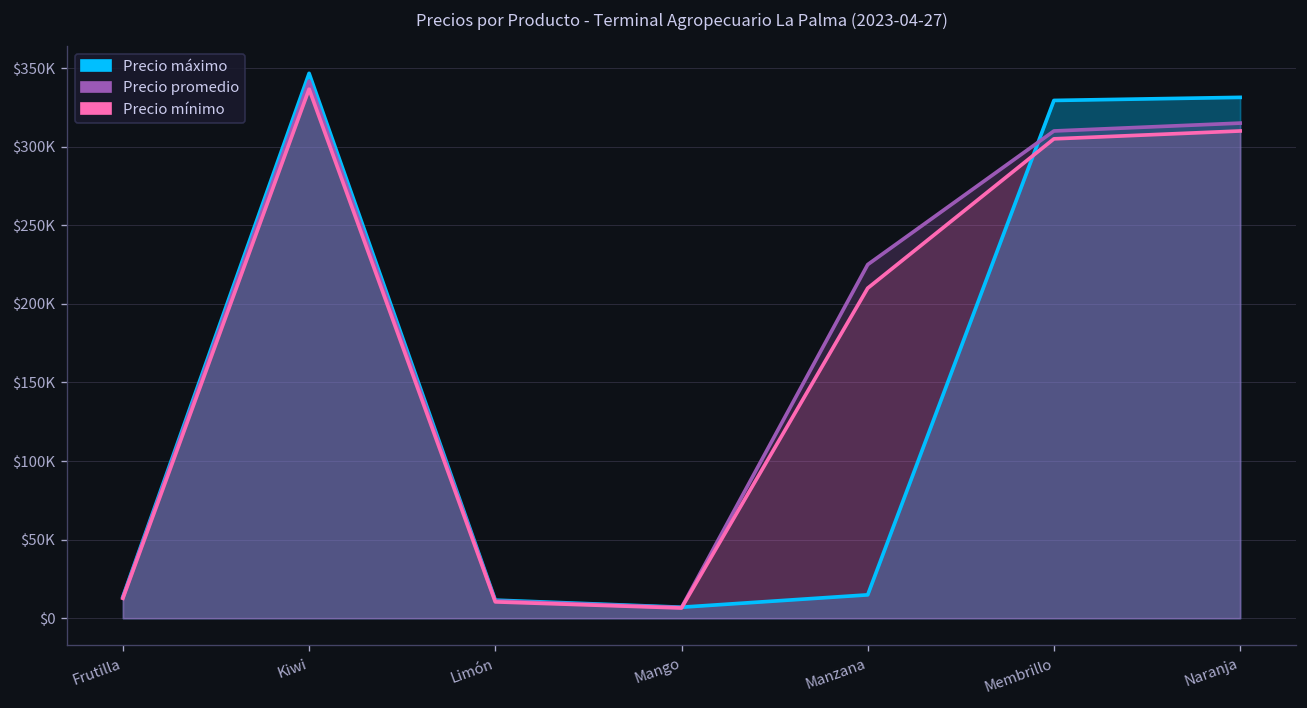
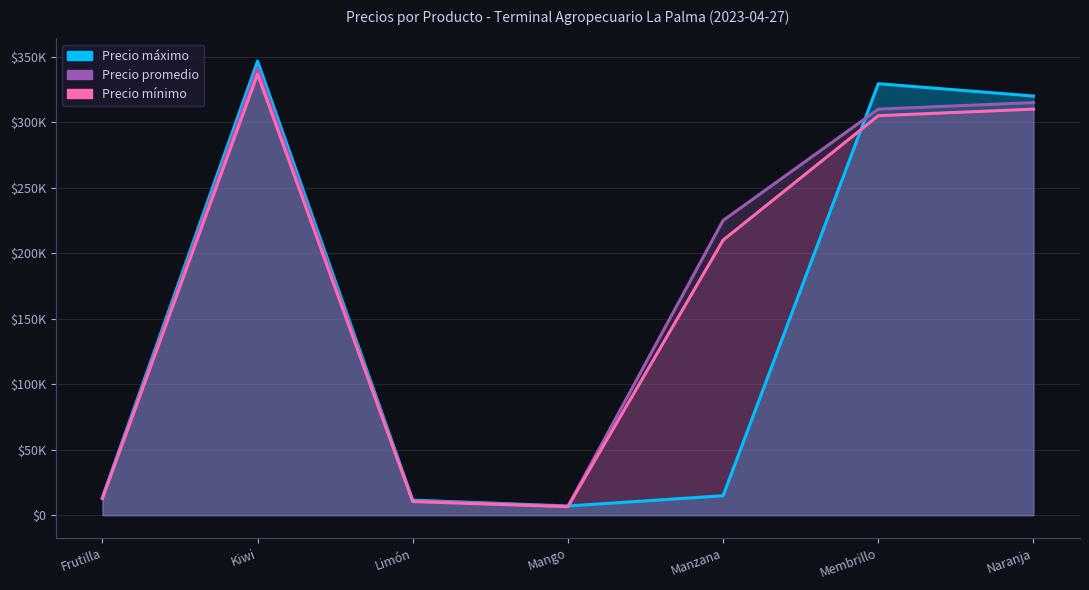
  {
    "Precio máximo": {
      "Kiwi": "$347000",
      "Manzana": "$15000",
      "Membrillo": "$329000",
-     "Naranja": "$331000"
+     "Naranja": "$320000"
    }
  }
